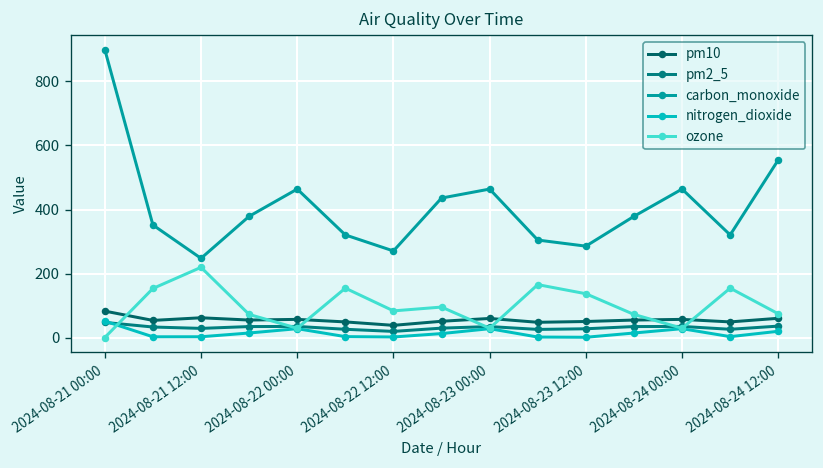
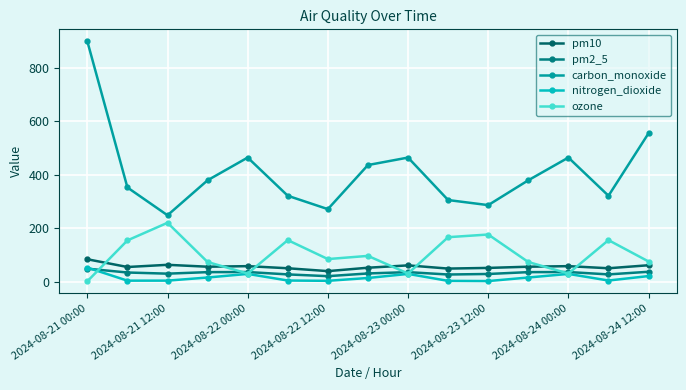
  {
    "ozone": {
      "2024-08-21 00:00": 0,
      "2024-08-21 12:00": 220,
      "2024-08-22 12:00": 80,
-     "2024-08-23 12:00": 140,
+     "2024-08-23 12:00": 180,
      "2024-08-24 12:00": 80
    }
  }
